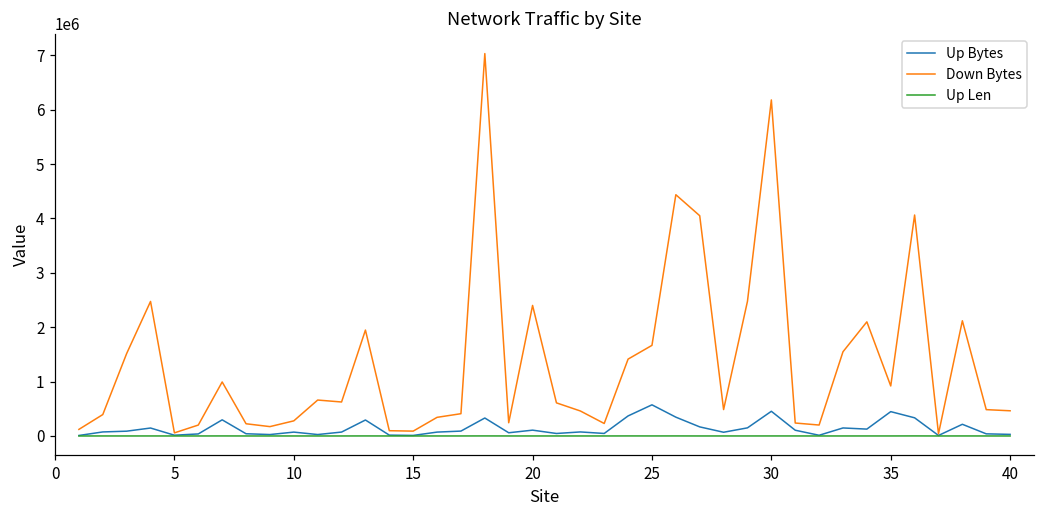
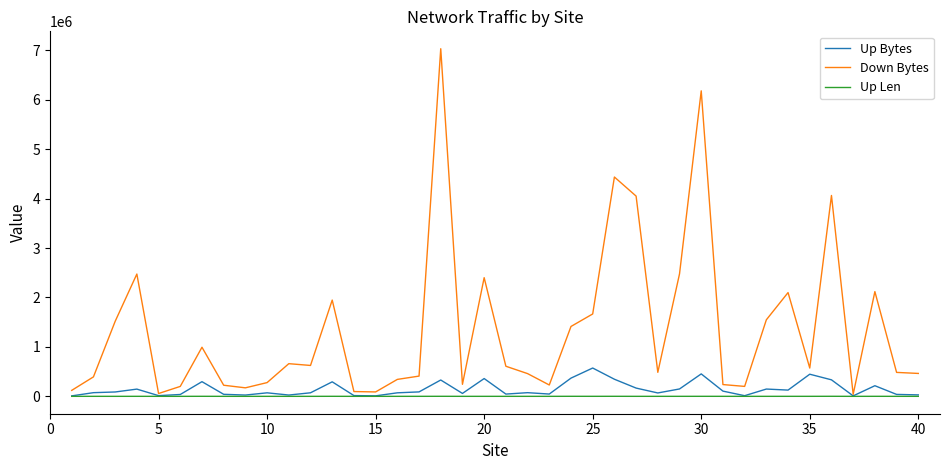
  {
    "Up Bytes": {
      "10": 100000,
-     "20": 100000,
+     "20": 400000,
      "25": 600000,
      "30": 500000,
      "35": 400000
    },
    "Down Bytes": {
      "10": 300000,
      "15": 100000,
      "20": 2400000,
      "25": 1700000,
      "30": 6200000,
-     "35": 900000,
+     "35": 600000,
      "40": 500000
    },
    "Up Len": {
      "10": 0,
      "20": 0,
      "25": 0,
      "30": 0,
      "35": 0
    }
  }
